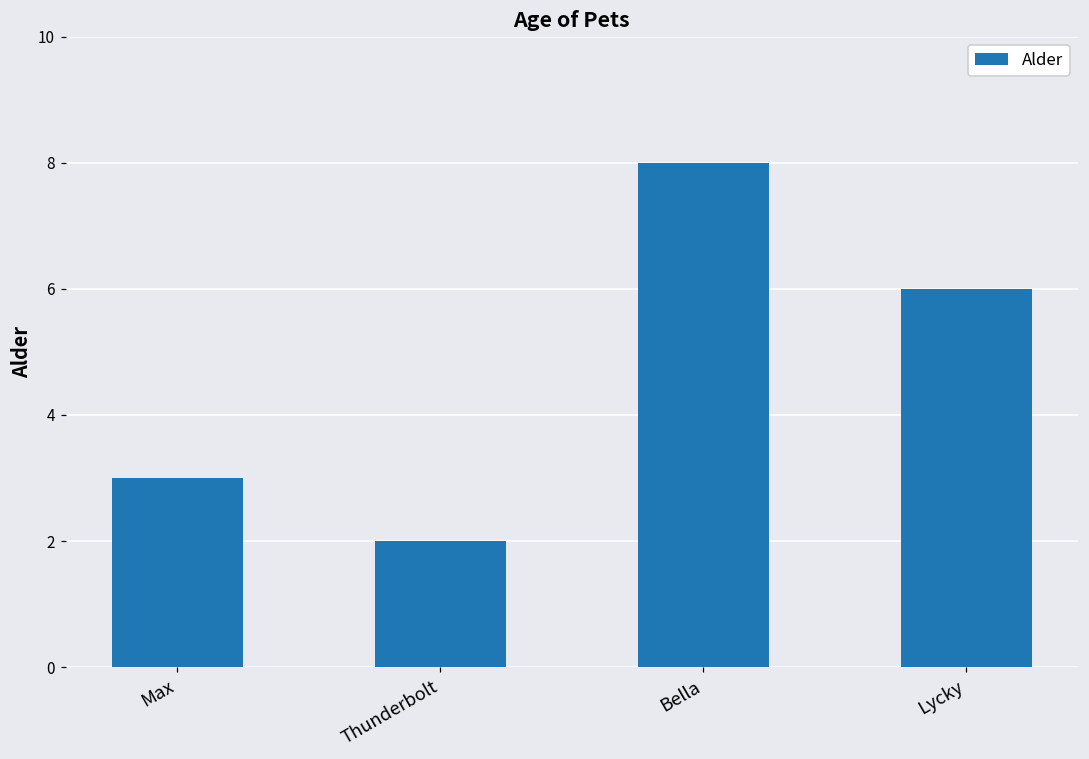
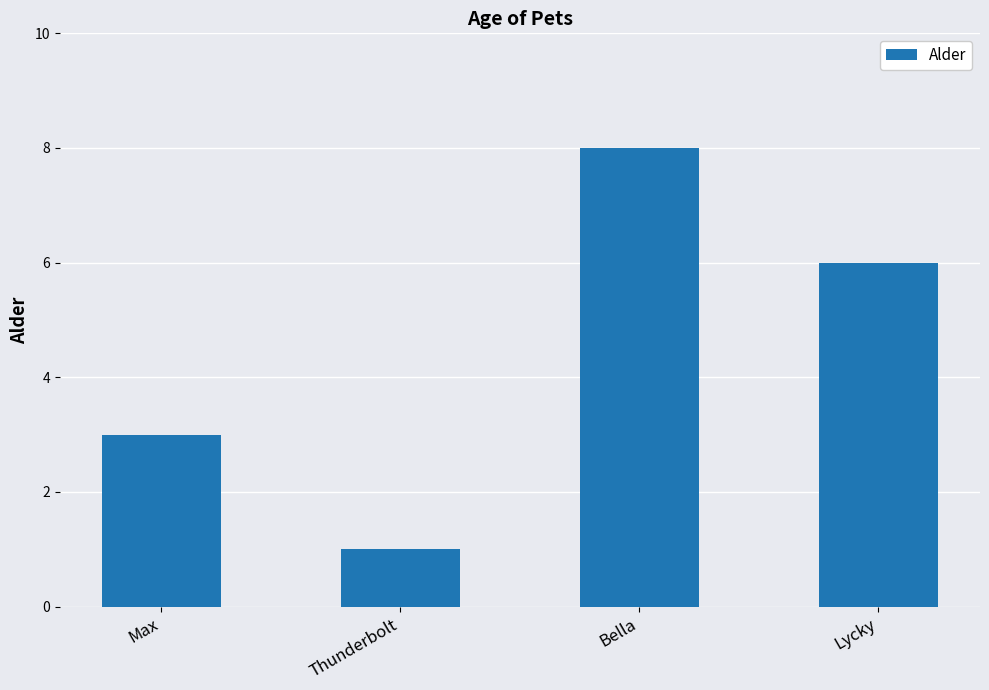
  {
    "Max": 3,
-   "Thunderbolt": 2,
+   "Thunderbolt": 1,
    "Bella": 8,
    "Lycky": 6
  }
